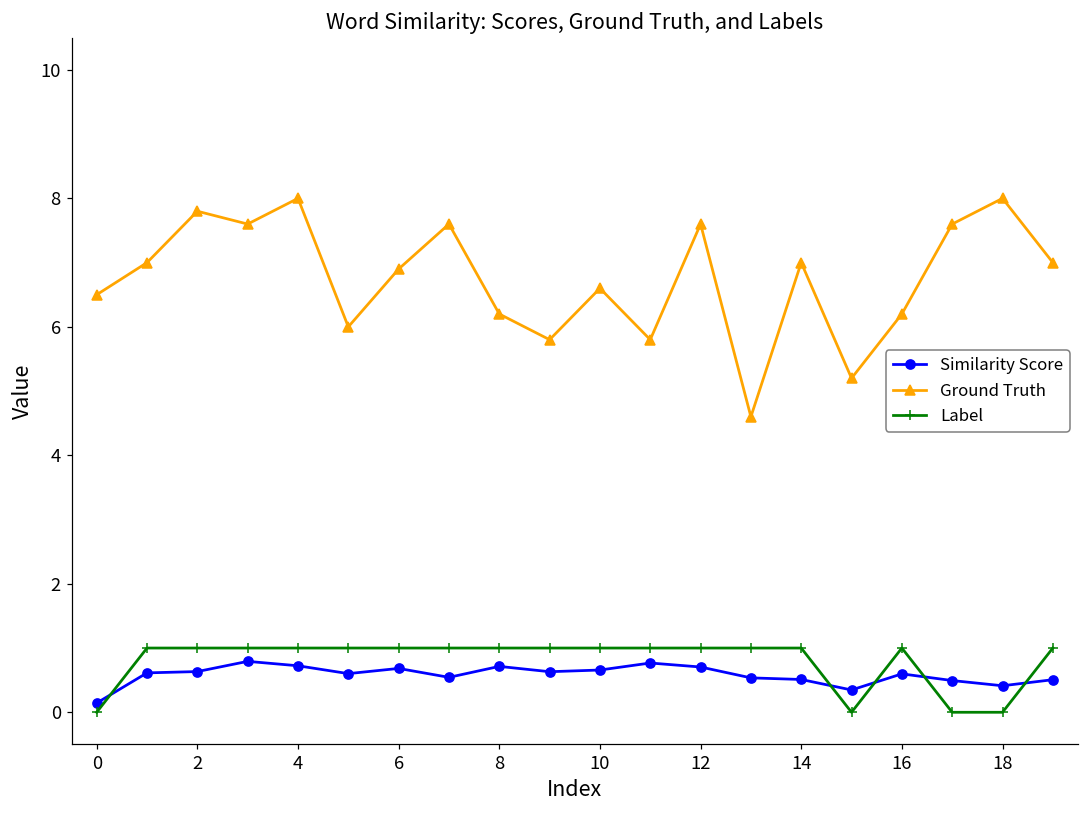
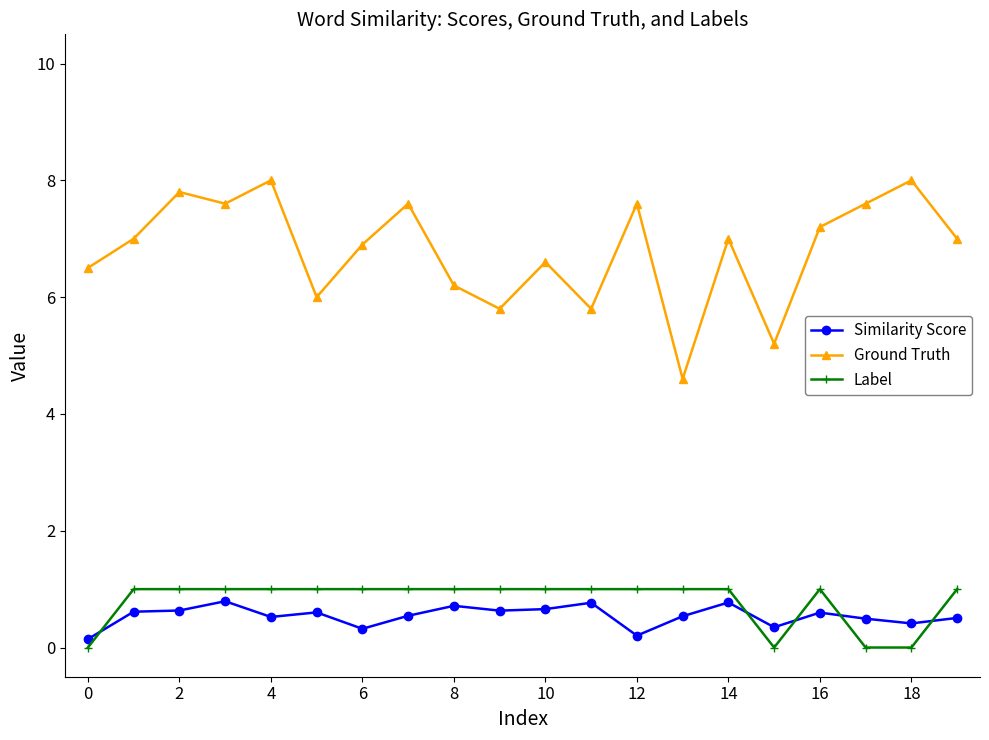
  {
    "Similarity Score": {
      "0": 0.1,
      "2": 0.6,
-     "4": 0.7,
-     "6": 0.7,
+     "4": 0.5,
+     "6": 0.3,
      "8": 0.7,
      "10": 0.7,
-     "12": 0.7,
-     "14": 0.5,
+     "12": 0.2,
+     "14": 0.8,
      "16": 0.6,
      "18": 0.4
    },
    "Ground Truth": {
      "0": 6.5,
      "2": 7.8,
      "4": 8.0,
      "6": 6.9,
      "8": 6.2,
      "10": 6.6,
      "12": 7.6,
      "14": 7.0,
-     "16": 6.2,
+     "16": 7.2,
      "18": 8.0
    },
    "Label": {
      "0": 0.0,
      "2": 1.0,
      "4": 1.0,
      "6": 1.0,
      "8": 1.0,
      "10": 1.0,
      "12": 1.0,
      "14": 1.0,
      "16": 1.0,
      "18": 0.0
    }
  }
